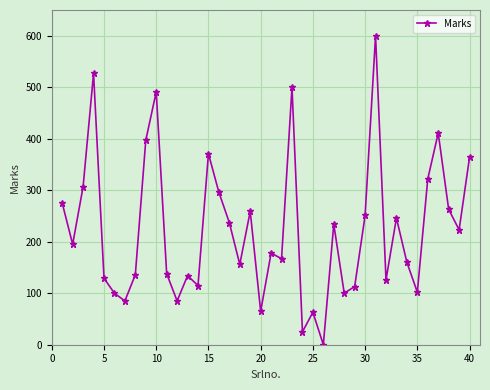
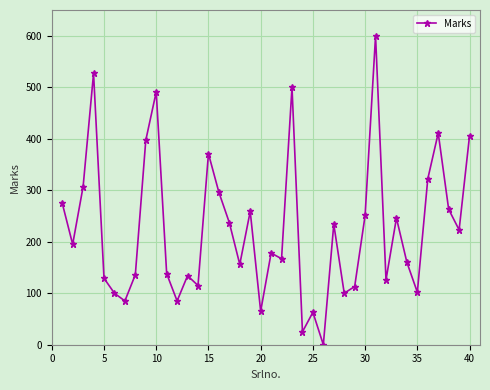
  {
    "5": 130,
    "10": 490,
    "15": 370,
    "20": 70,
    "25": 60,
    "30": 250,
    "35": 100,
-   "40": 360
+   "40": 410
  }
